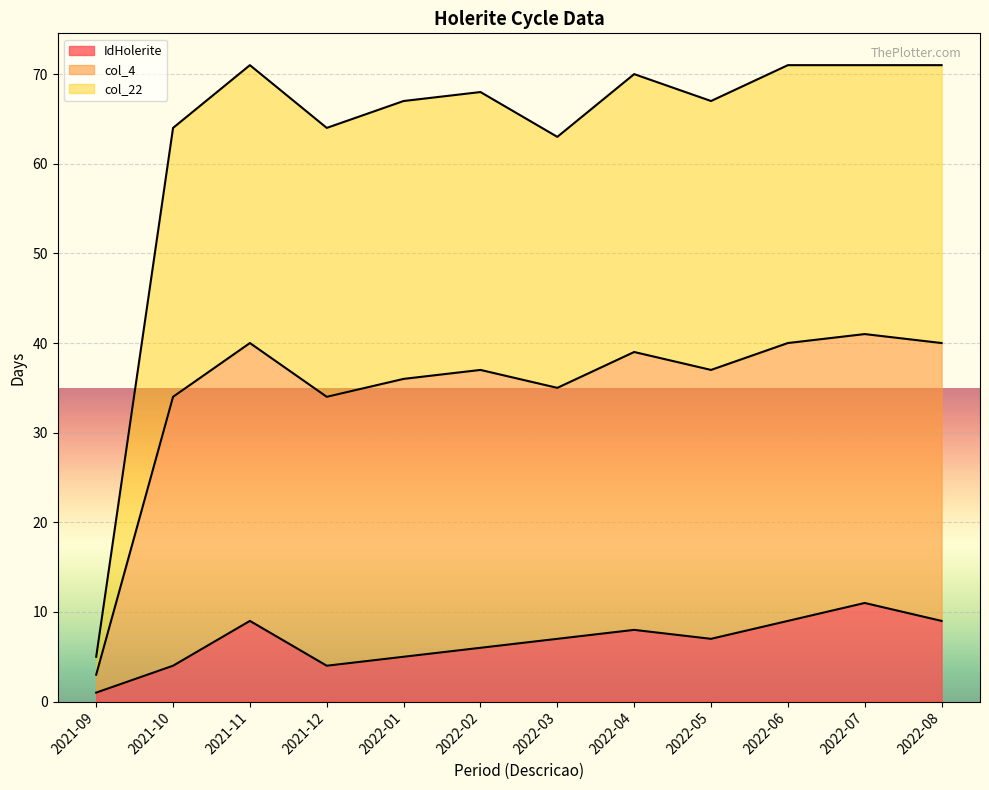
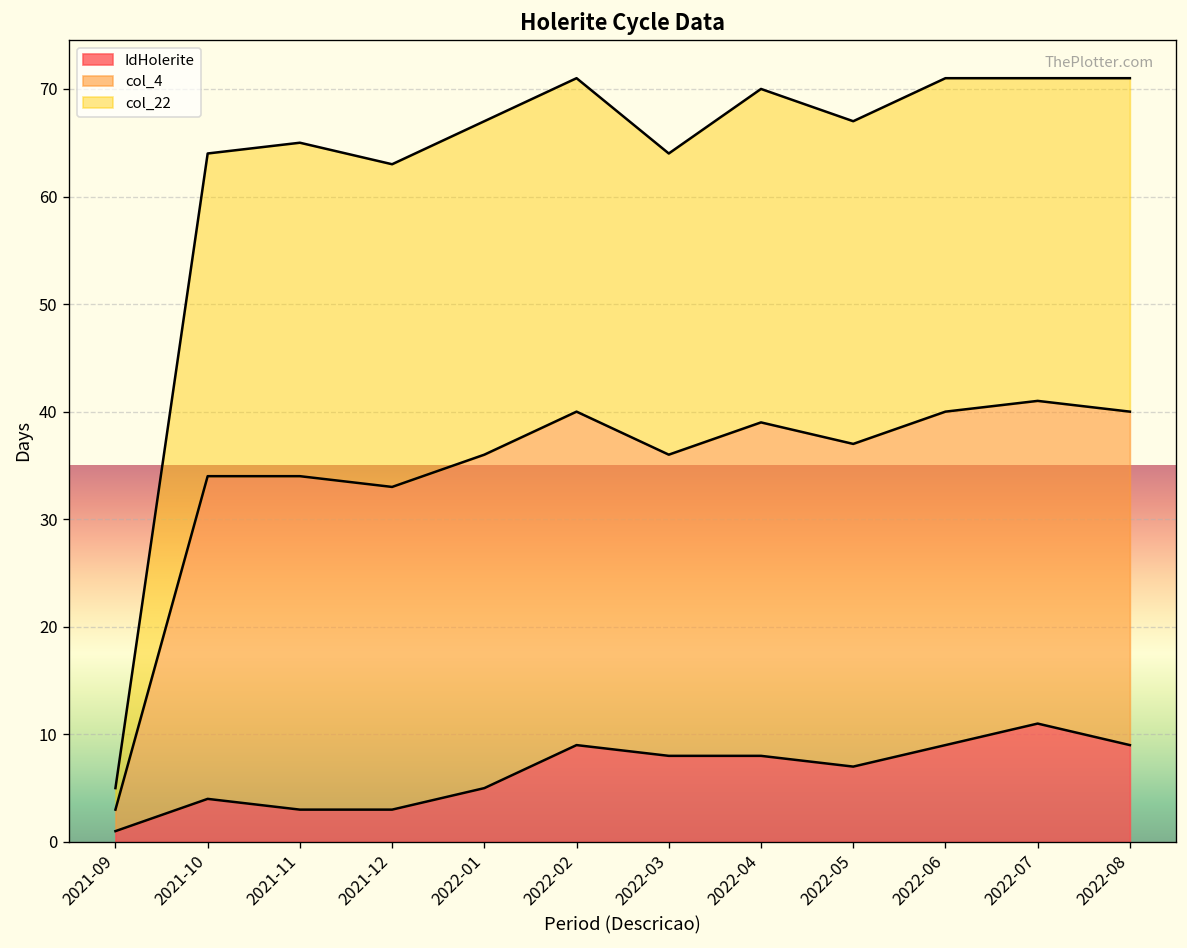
  {
    "IdHolerite": {
      "2021-09": 1,
      "2021-10": 4,
-     "2021-11": 9,
-     "2021-12": 4,
+     "2021-11": 3,
+     "2021-12": 3,
      "2022-01": 5,
-     "2022-02": 6,
-     "2022-03": 7,
+     "2022-02": 9,
+     "2022-03": 8,
      "2022-04": 8,
      "2022-05": 7,
      "2022-06": 9,
      "2022-07": 11,
      "2022-08": 9
    }
  }
